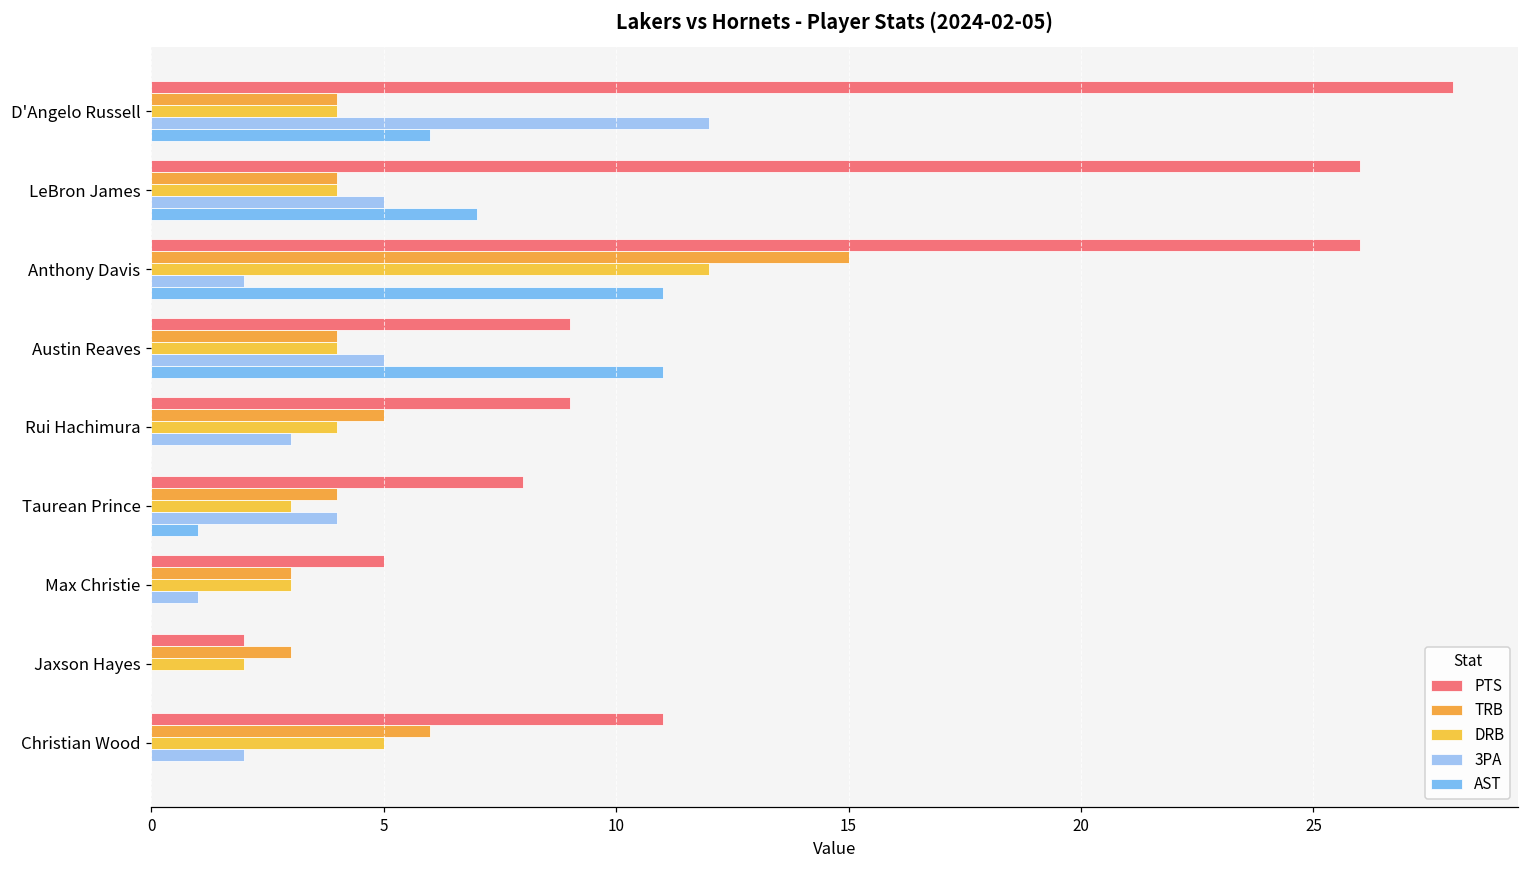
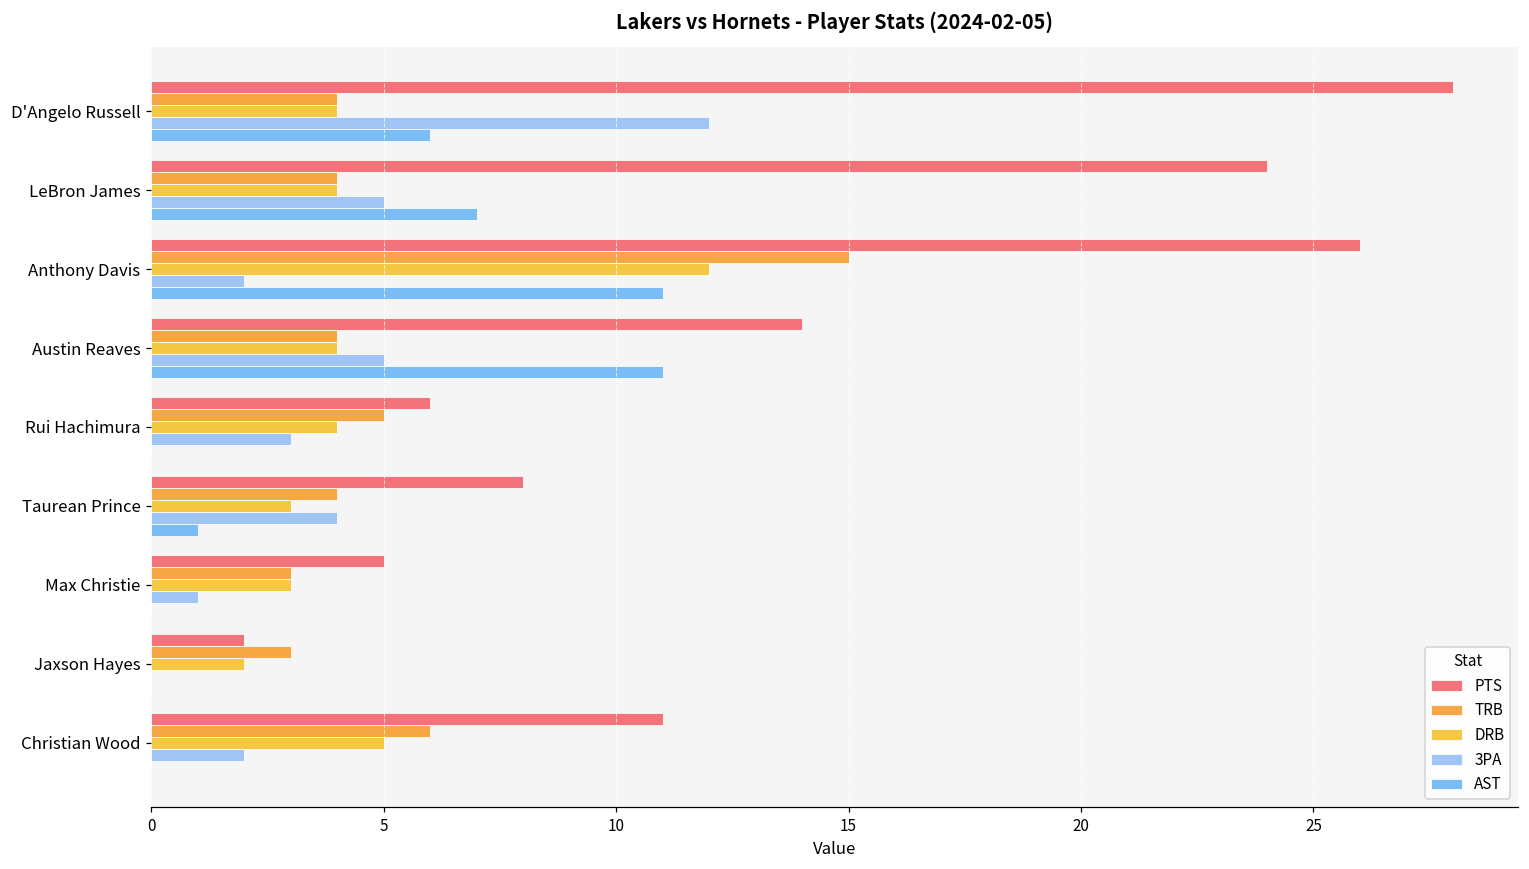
  {
    "PTS": {
      "D'Angelo Russell": 28,
-     "LeBron James": 26,
+     "LeBron James": 24,
      "Anthony Davis": 26,
-     "Austin Reaves": 9,
-     "Rui Hachimura": 9,
+     "Austin Reaves": 14,
+     "Rui Hachimura": 6,
      "Taurean Prince": 8,
      "Max Christie": 5,
      "Jaxson Hayes": 2,
      "Christian Wood": 11
    }
  }
